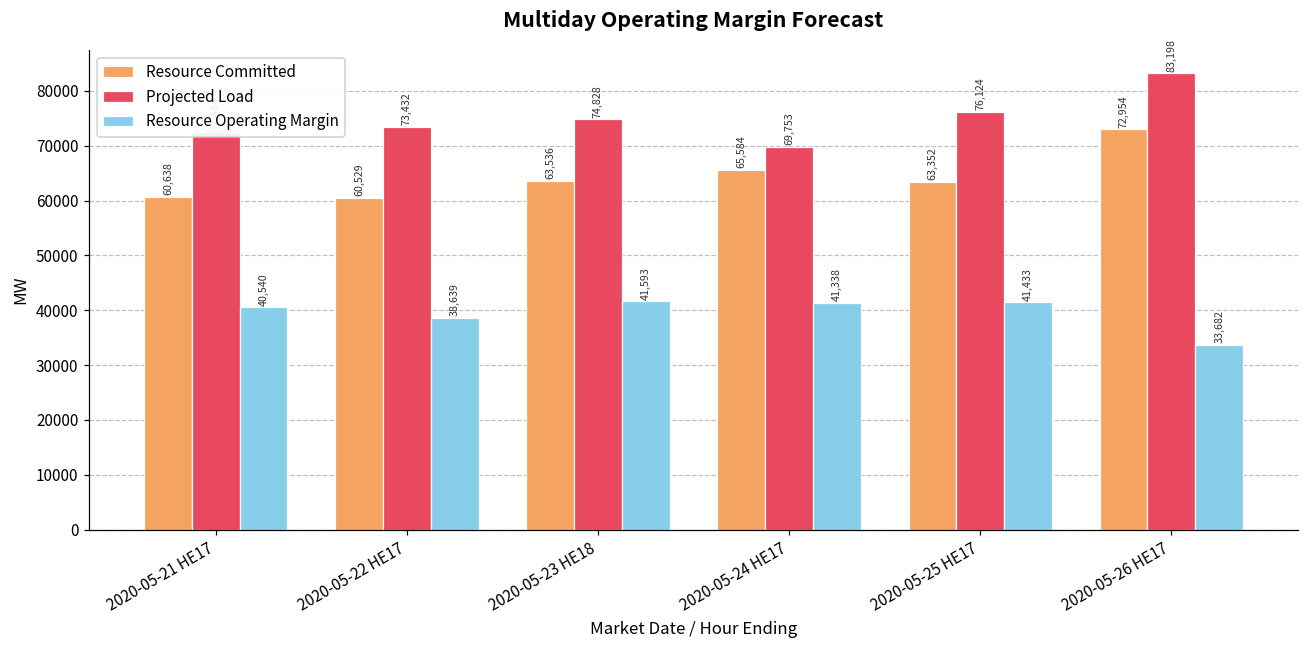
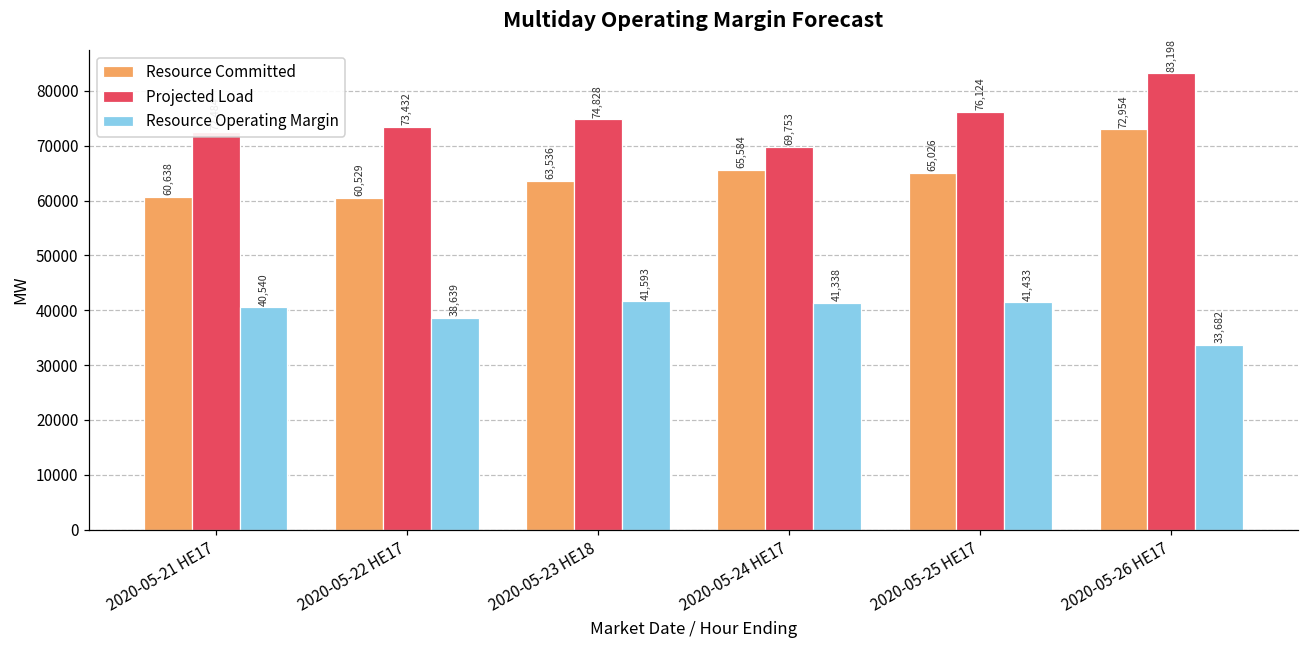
  {
    "Resource Committed": {
      "2020-05-21 HE17": "60,638",
      "2020-05-22 HE17": "60,529",
      "2020-05-23 HE18": "63,536",
      "2020-05-24 HE17": "65,584",
-     "2020-05-25 HE17": "63,352",
+     "2020-05-25 HE17": "65,026",
      "2020-05-26 HE17": "72,954"
    },
    "Projected Load": {
      "2020-05-22 HE17": "73,432",
      "2020-05-23 HE18": "74,828",
      "2020-05-24 HE17": "69,753",
      "2020-05-25 HE17": "76,124",
      "2020-05-26 HE17": "83,198"
    },
    "Resource Operating Margin": {
      "2020-05-21 HE17": "40,540",
      "2020-05-22 HE17": "38,639",
      "2020-05-23 HE18": "41,593",
      "2020-05-24 HE17": "41,338",
      "2020-05-25 HE17": "41,433",
      "2020-05-26 HE17": "33,682"
    }
  }
